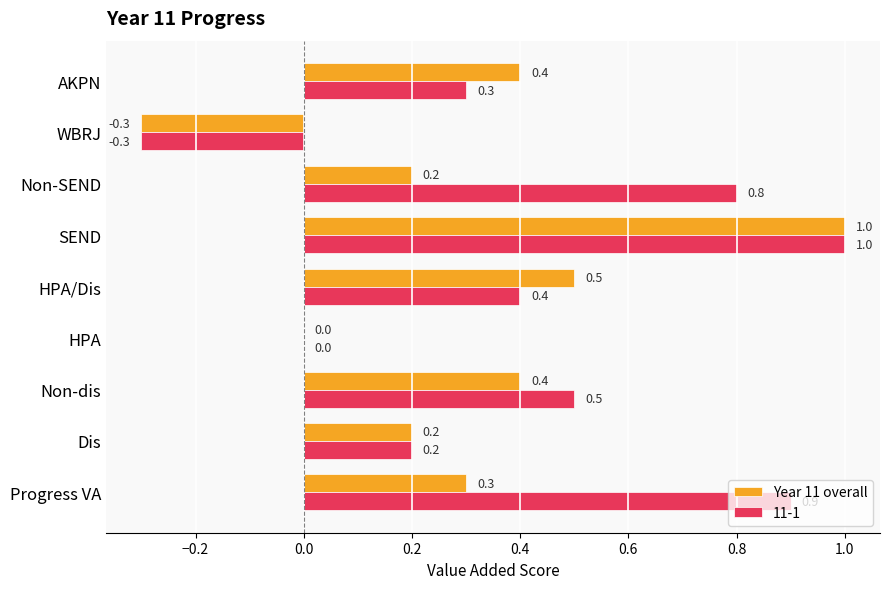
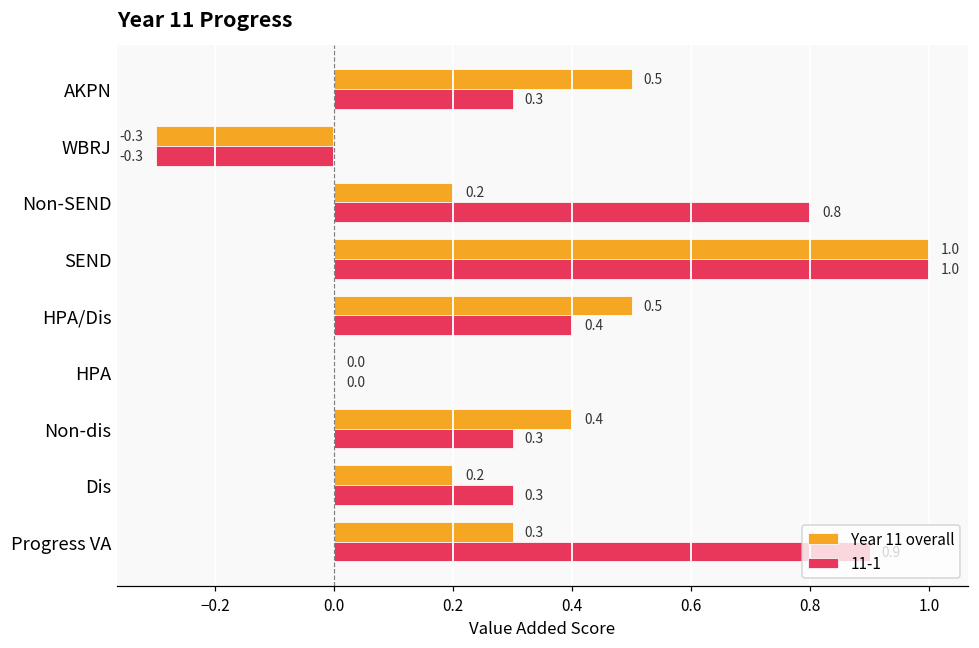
  {
    "Year 11 overall": {
-     "AKPN": 0.4,
+     "AKPN": 0.5,
      "WBRJ": -0.3,
      "Non-SEND": 0.2,
      "SEND": 1.0,
      "HPA/Dis": 0.5,
      "HPA": 0.0,
      "Non-dis": 0.4,
      "Dis": 0.2,
      "Progress VA": 0.3
    },
    "11-1": {
      "AKPN": 0.3,
      "WBRJ": -0.3,
      "Non-SEND": 0.8,
      "SEND": 1.0,
      "HPA/Dis": 0.4,
      "HPA": 0.0,
-     "Non-dis": 0.5,
-     "Dis": 0.2
+     "Non-dis": 0.3,
+     "Dis": 0.3
    }
  }
